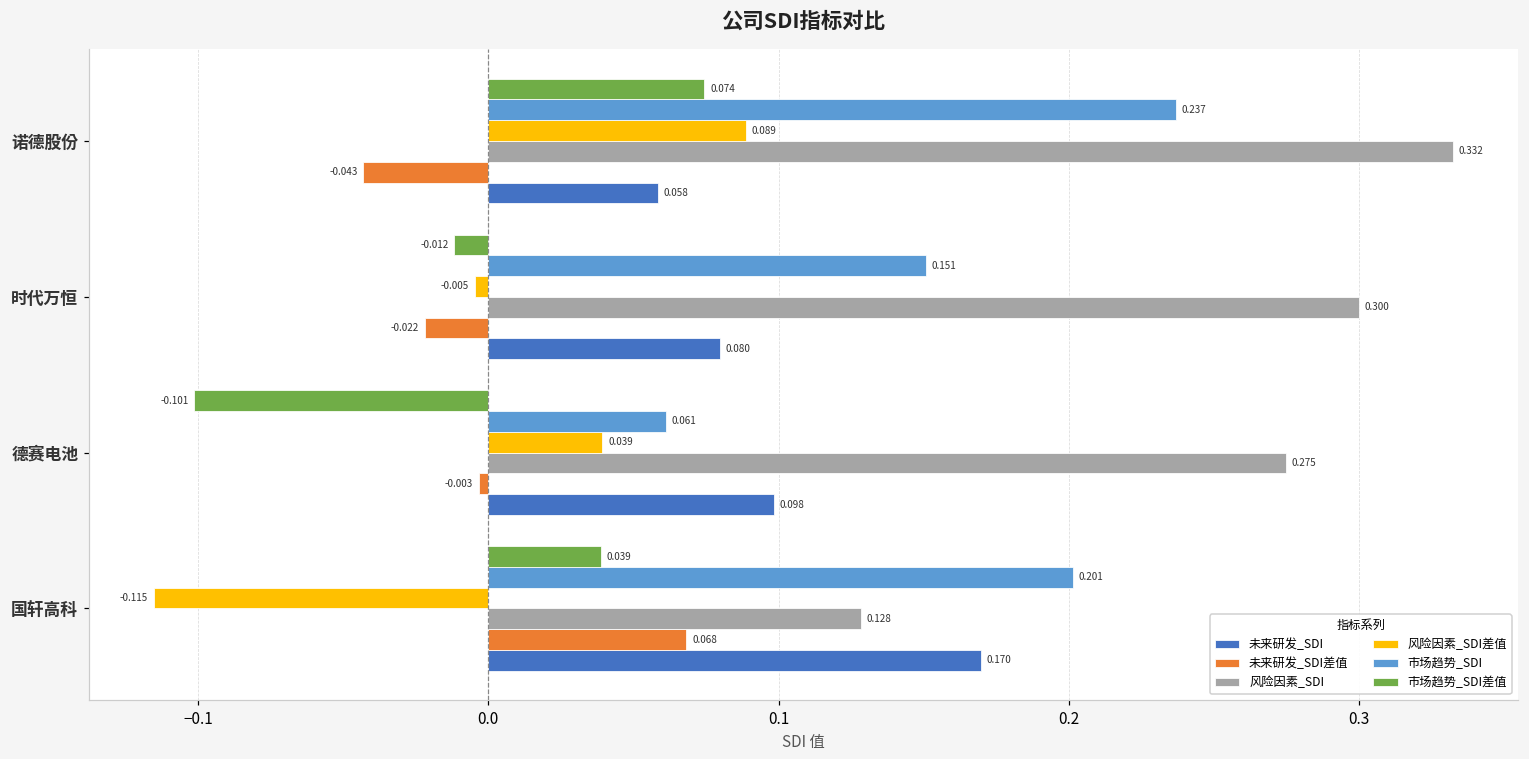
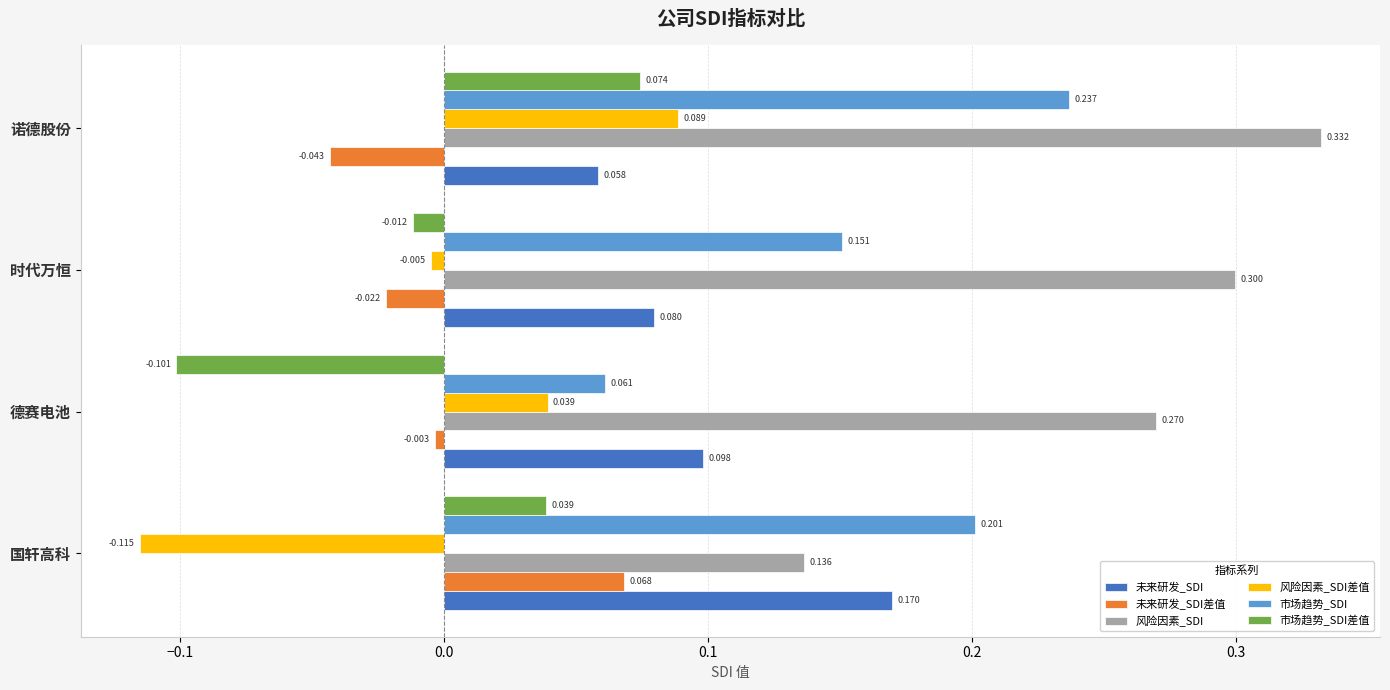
  {
    "未来研发_SDI差值": {
      "诺德股份": -0.043,
      "时代万恒": -0.022,
      "德赛电池": -0.003,
      "国轩高科": 0.068
    },
    "风险因素_SDI": {
      "诺德股份": 0.332,
      "时代万恒": 0.300,
-     "德赛电池": 0.275,
-     "国轩高科": 0.128
+     "德赛电池": 0.270,
+     "国轩高科": 0.136
    },
    "风险因素_SDI差值": {
      "诺德股份": 0.089,
      "时代万恒": -0.005,
      "德赛电池": 0.039,
      "国轩高科": -0.115
    },
    "市场趋势_SDI差值": {
      "诺德股份": 0.074,
      "时代万恒": -0.012,
      "德赛电池": -0.101,
      "国轩高科": 0.039
    }
  }
